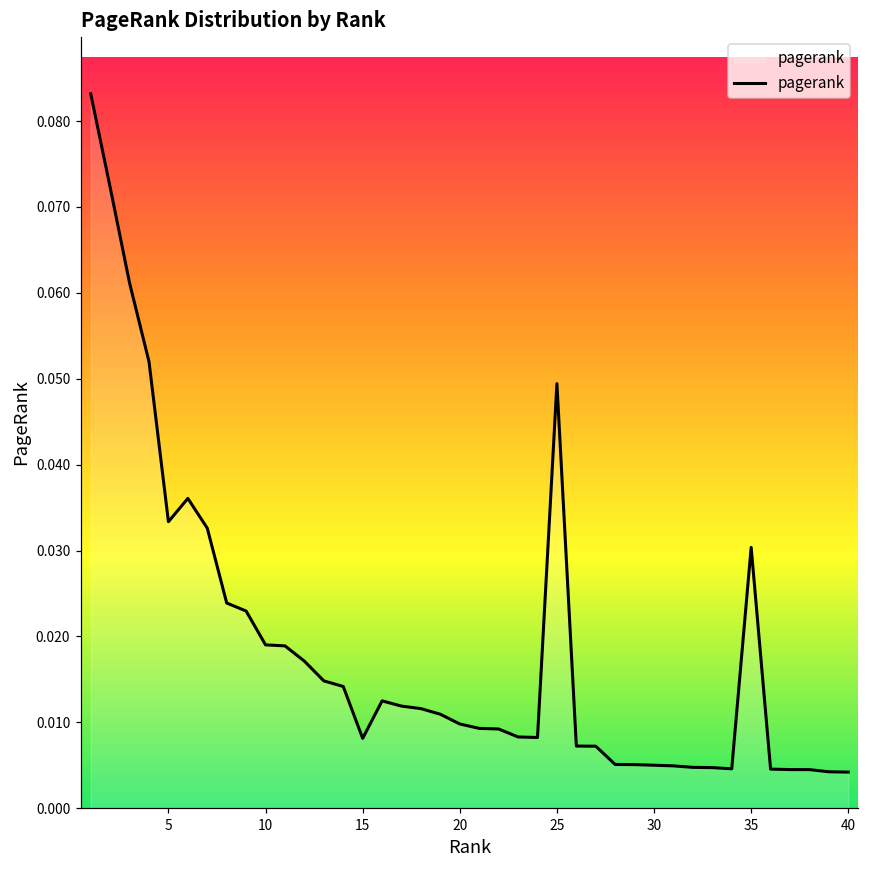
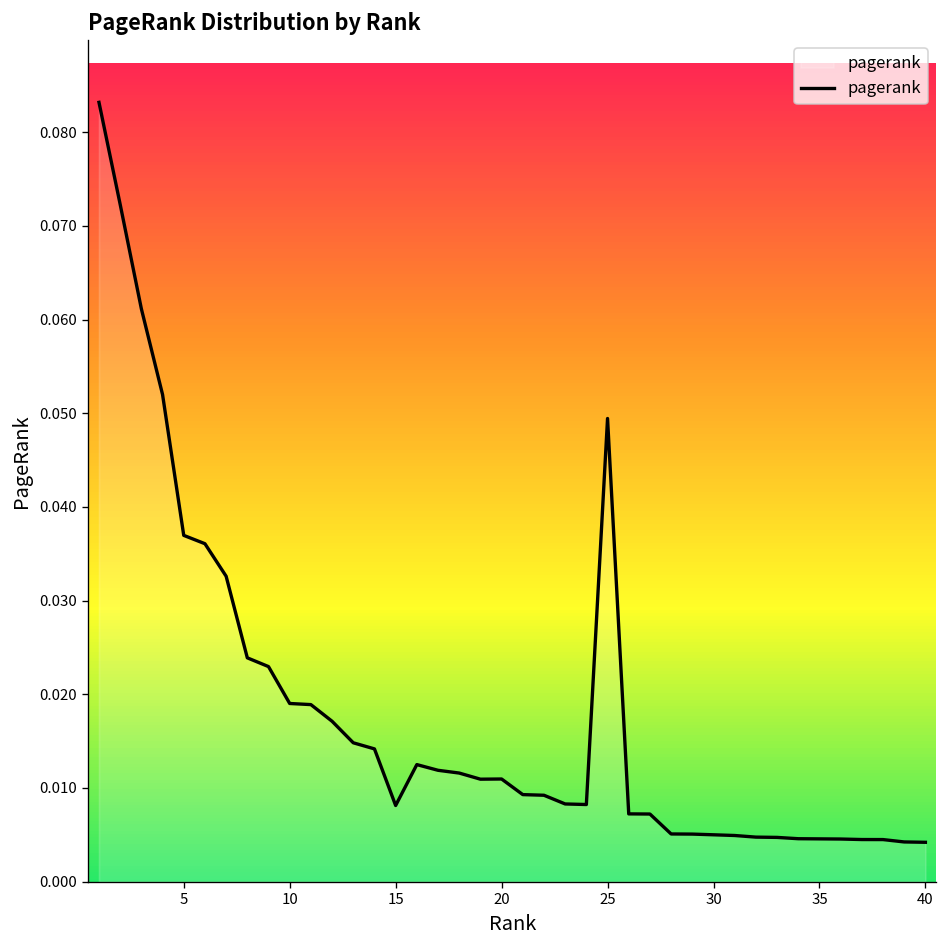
  {
-   "5": 0.033,
+   "5": 0.037,
    "10": 0.019,
    "15": 0.008,
-   "20": 0.010,
+   "20": 0.011,
    "25": 0.049,
    "30": 0.005,
-   "35": 0.030,
+   "35": 0.005,
    "40": 0.004
  }
